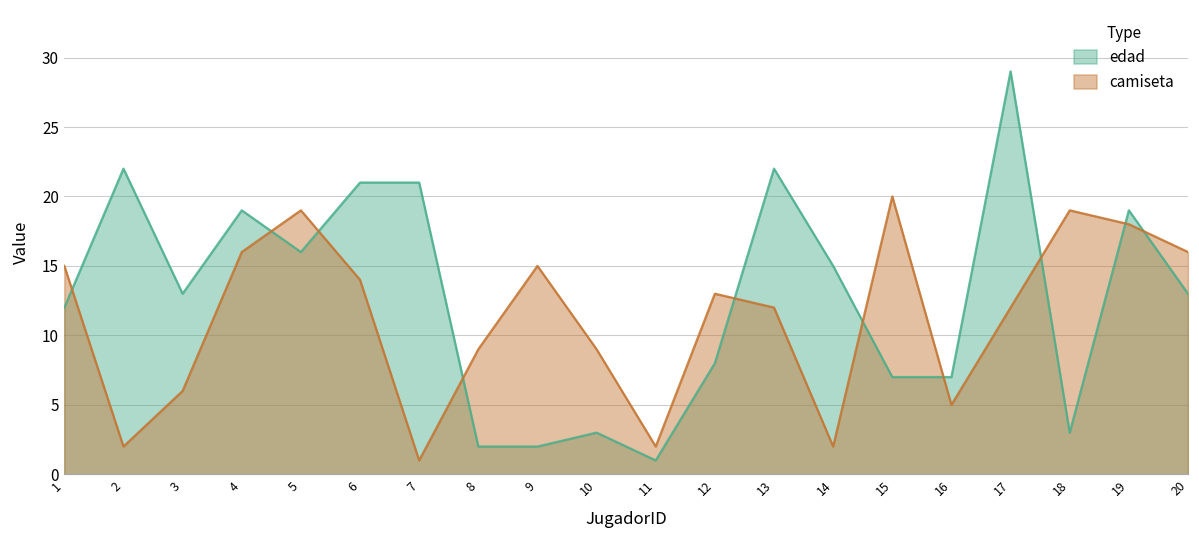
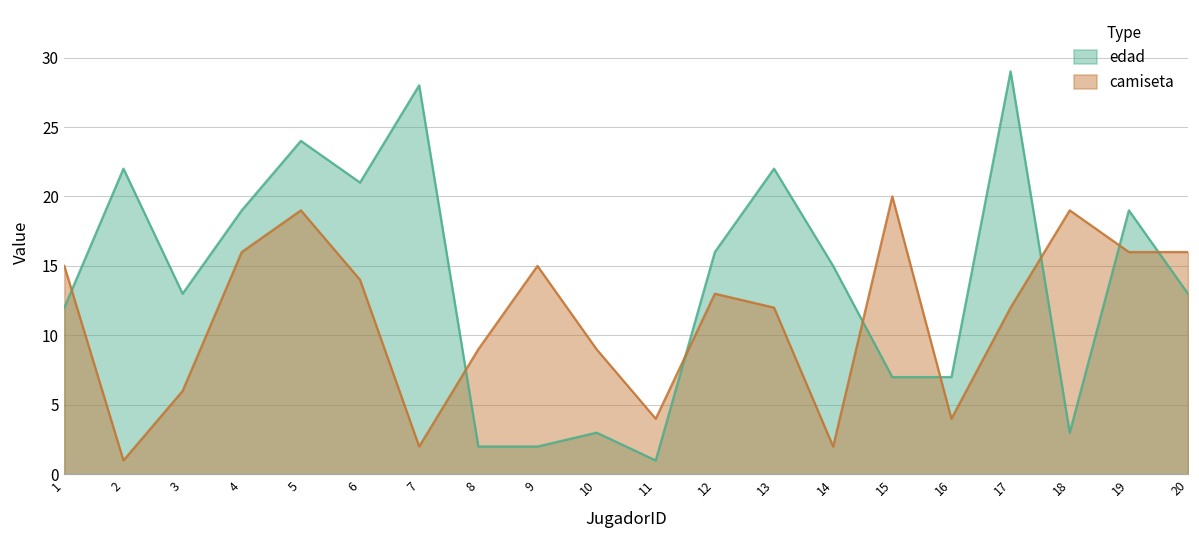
  {
    "edad": {
      "1": 12,
      "2": 22,
      "3": 13,
      "4": 19,
-     "5": 16,
+     "5": 24,
      "6": 21,
-     "7": 21,
+     "7": 28,
      "8": 2,
      "9": 2,
      "10": 3,
      "11": 1,
-     "12": 8,
+     "12": 16,
      "13": 22,
      "14": 15,
      "15": 7,
      "16": 7,
      "17": 29,
      "18": 3,
      "19": 19,
      "20": 13
    },
    "camiseta": {
      "1": 15,
-     "2": 2,
+     "2": 1,
      "3": 6,
      "4": 16,
      "5": 19,
      "6": 14,
-     "7": 1,
+     "7": 2,
      "8": 9,
      "9": 15,
      "10": 9,
-     "11": 2,
+     "11": 4,
      "12": 13,
      "13": 12,
      "14": 2,
      "15": 20,
-     "16": 5,
+     "16": 4,
      "17": 12,
      "18": 19,
-     "19": 18,
+     "19": 16,
      "20": 16
    }
  }
